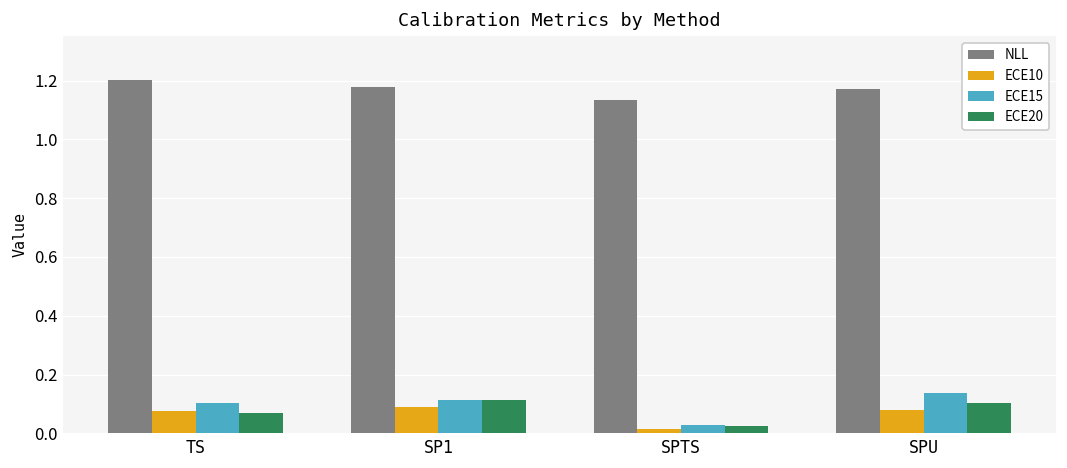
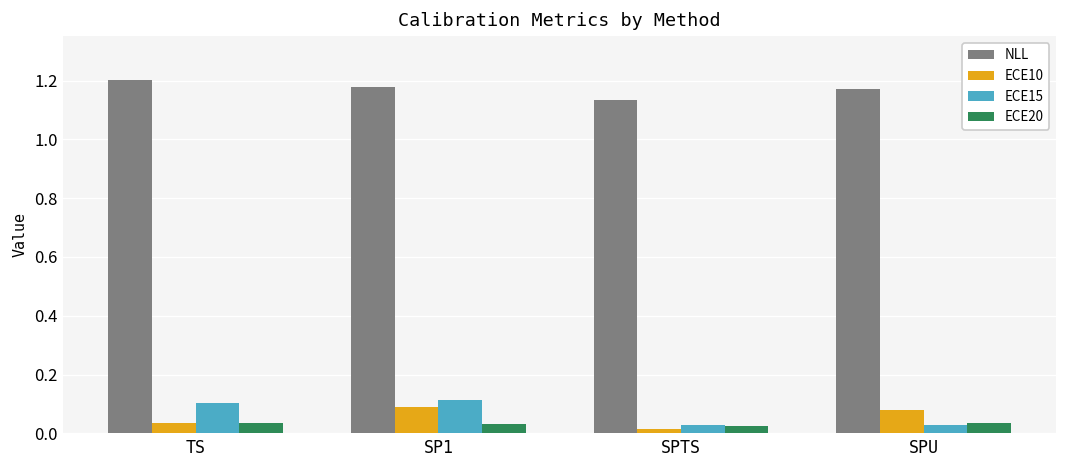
  {
    "NLL": {
      "TS": 1.20,
      "SP1": 1.18,
      "SPTS": 1.13,
      "SPU": 1.17
    },
    "ECE10": {
-     "TS": 0.08,
+     "TS": 0.03,
      "SP1": 0.09,
      "SPTS": 0.01,
      "SPU": 0.08
    },
    "ECE15": {
      "TS": 0.10,
      "SP1": 0.11,
      "SPTS": 0.03,
-     "SPU": 0.14
+     "SPU": 0.03
    },
    "ECE20": {
-     "TS": 0.07,
-     "SP1": 0.11,
+     "TS": 0.04,
+     "SP1": 0.03,
      "SPTS": 0.02,
-     "SPU": 0.10
+     "SPU": 0.03
    }
  }
